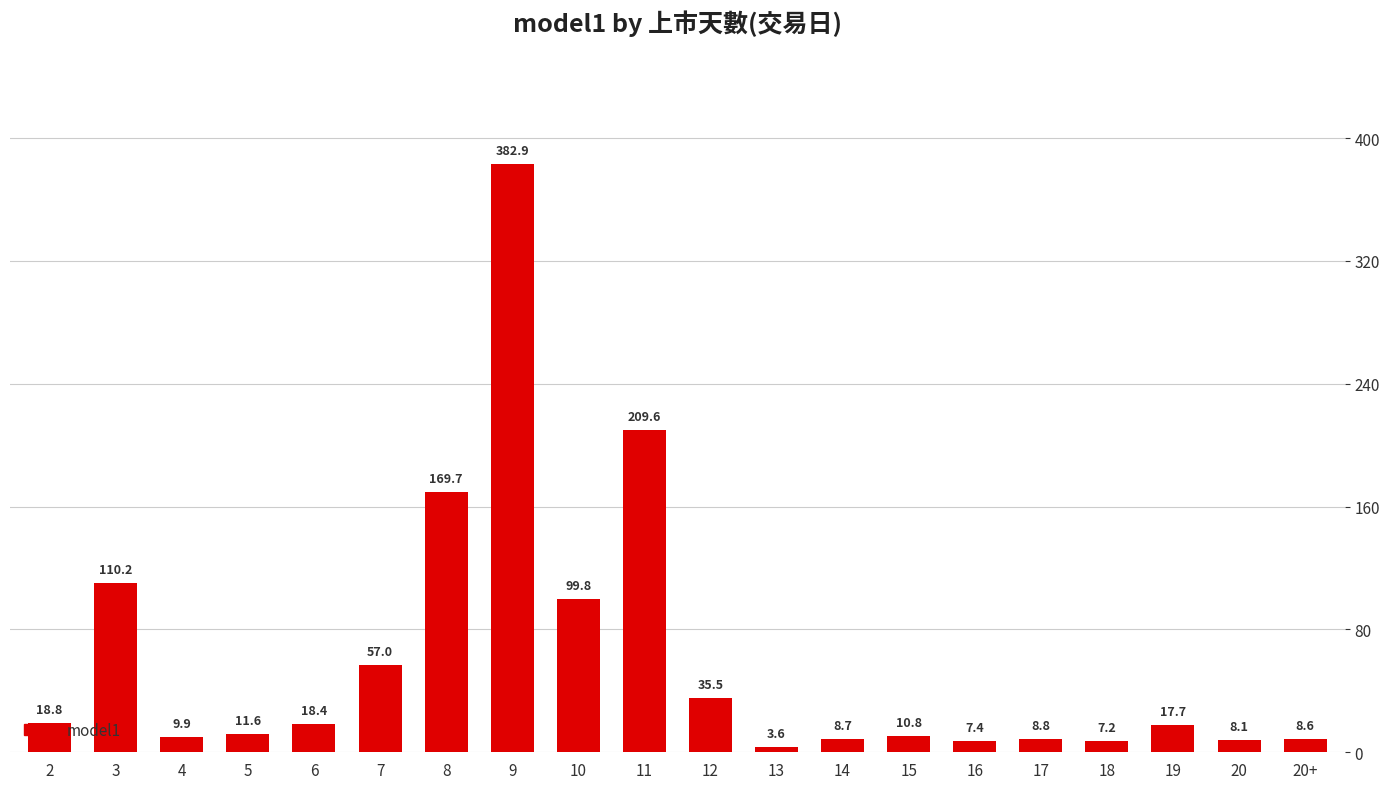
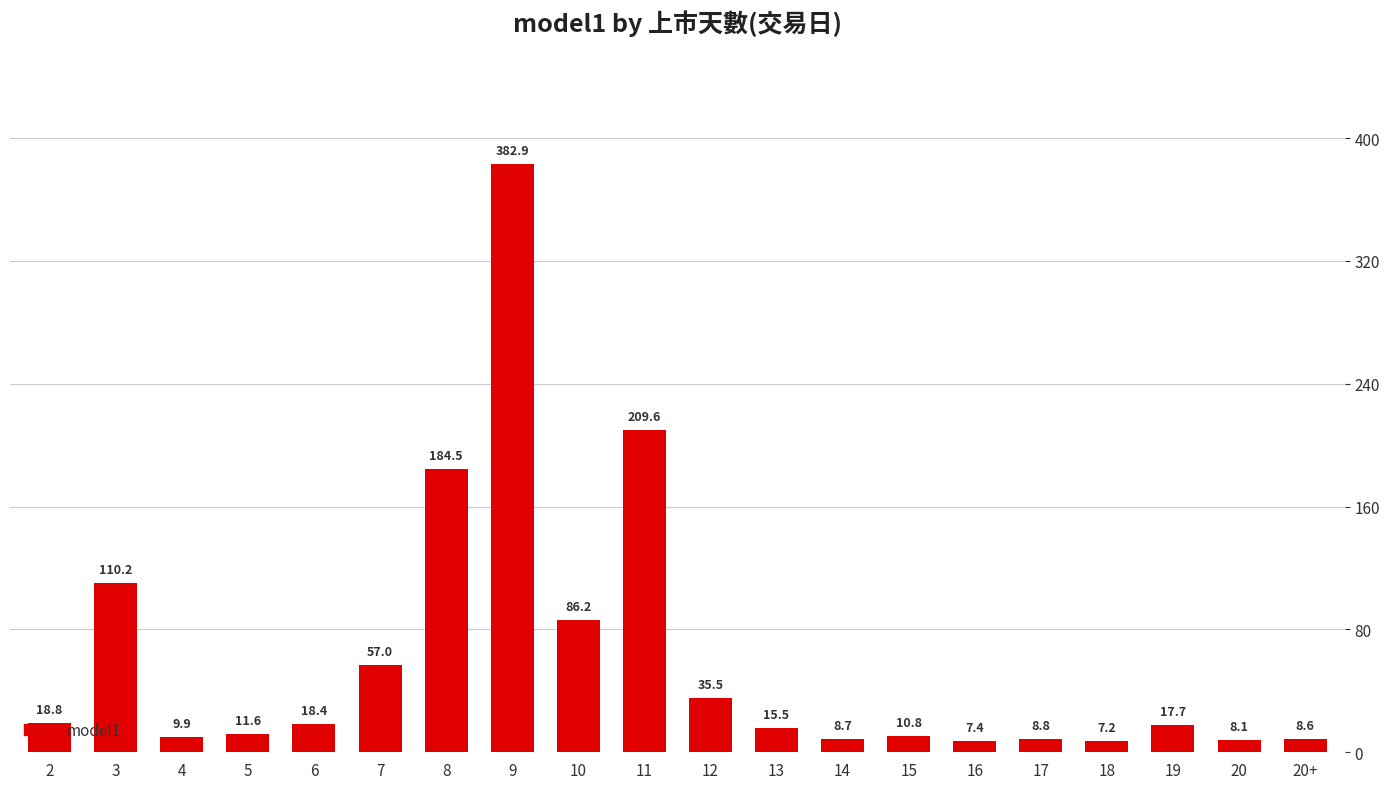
  {
    "2": 18.8,
    "3": 110.2,
    "4": 9.9,
    "5": 11.6,
    "6": 18.4,
    "7": 57.0,
-   "8": 169.7,
+   "8": 184.5,
    "9": 382.9,
-   "10": 99.8,
+   "10": 86.2,
    "11": 209.6,
    "12": 35.5,
-   "13": 3.6,
+   "13": 15.5,
    "14": 8.7,
    "15": 10.8,
    "16": 7.4,
    "17": 8.8,
    "18": 7.2,
    "19": 17.7,
    "20": 8.1,
    "20+": 8.6
  }
